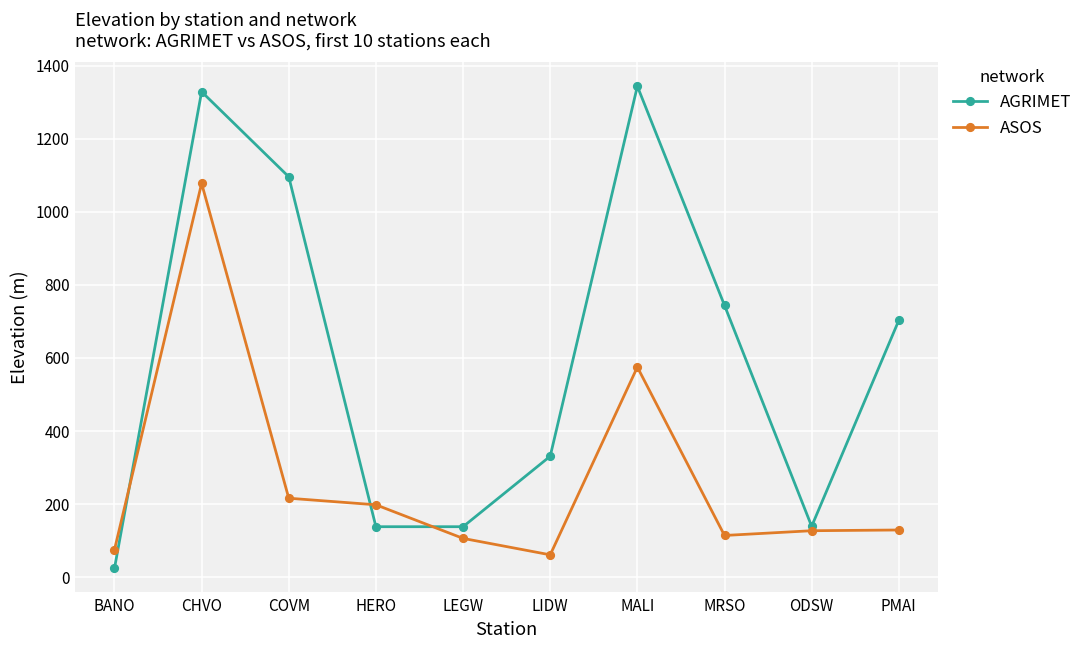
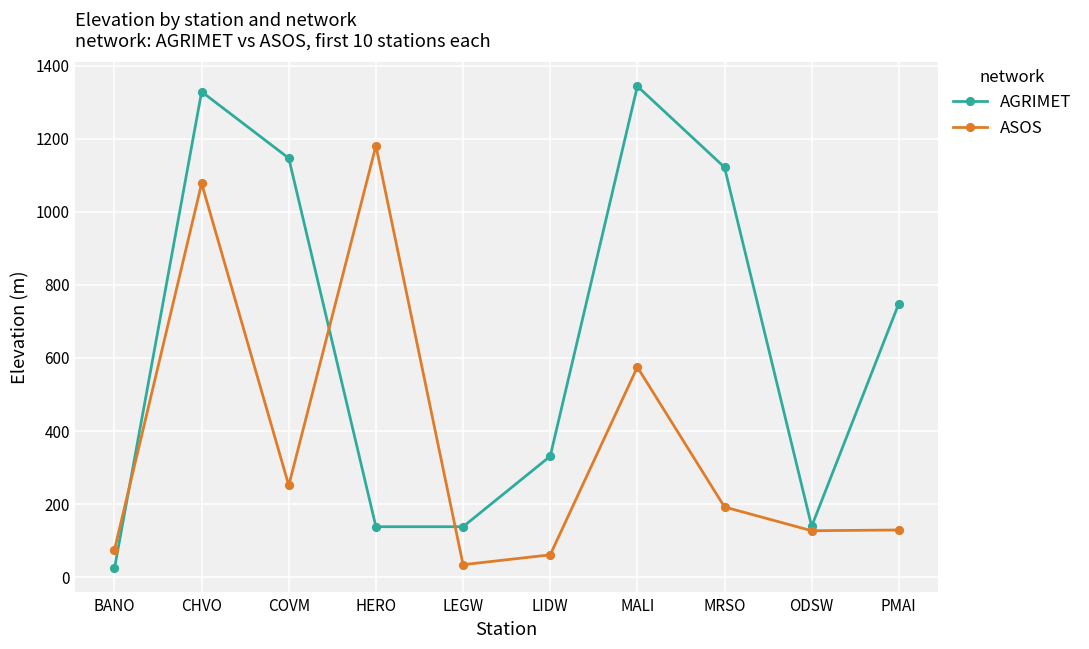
  {
    "AGRIMET": {
      "BANO": 20,
      "CHVO": 1330,
-     "COVM": 1100,
+     "COVM": 1150,
      "HERO": 140,
      "LEGW": 140,
      "LIDW": 330,
      "MALI": 1340,
-     "MRSO": 740,
+     "MRSO": 1120,
      "ODSW": 140,
-     "PMAI": 700
+     "PMAI": 750
    },
    "ASOS": {
      "BANO": 80,
      "CHVO": 1080,
-     "COVM": 220,
-     "HERO": 200,
-     "LEGW": 110,
+     "COVM": 250,
+     "HERO": 1180,
+     "LEGW": 30,
      "LIDW": 60,
      "MALI": 580,
-     "MRSO": 110,
+     "MRSO": 190,
      "ODSW": 130,
      "PMAI": 130
    }
  }
